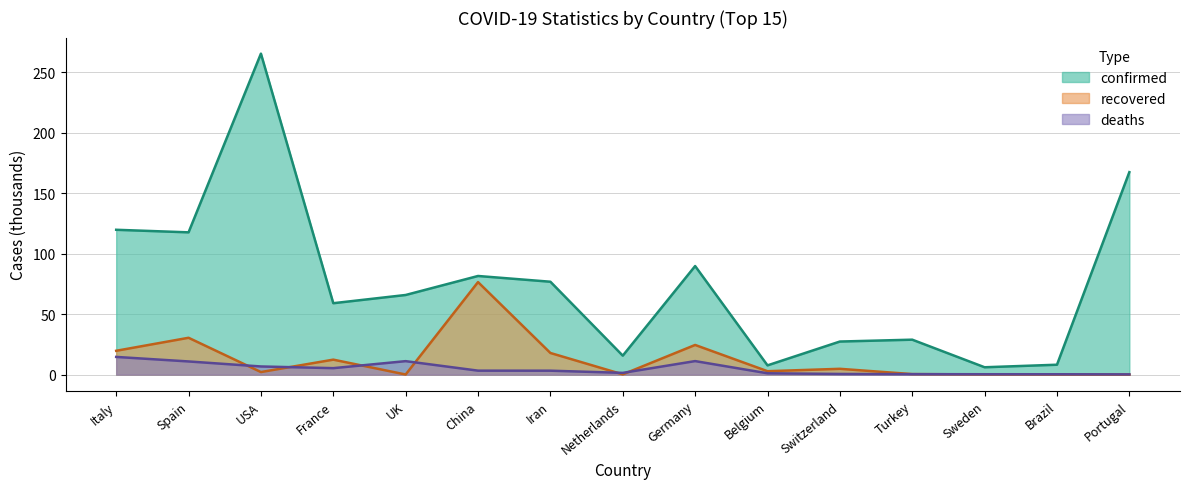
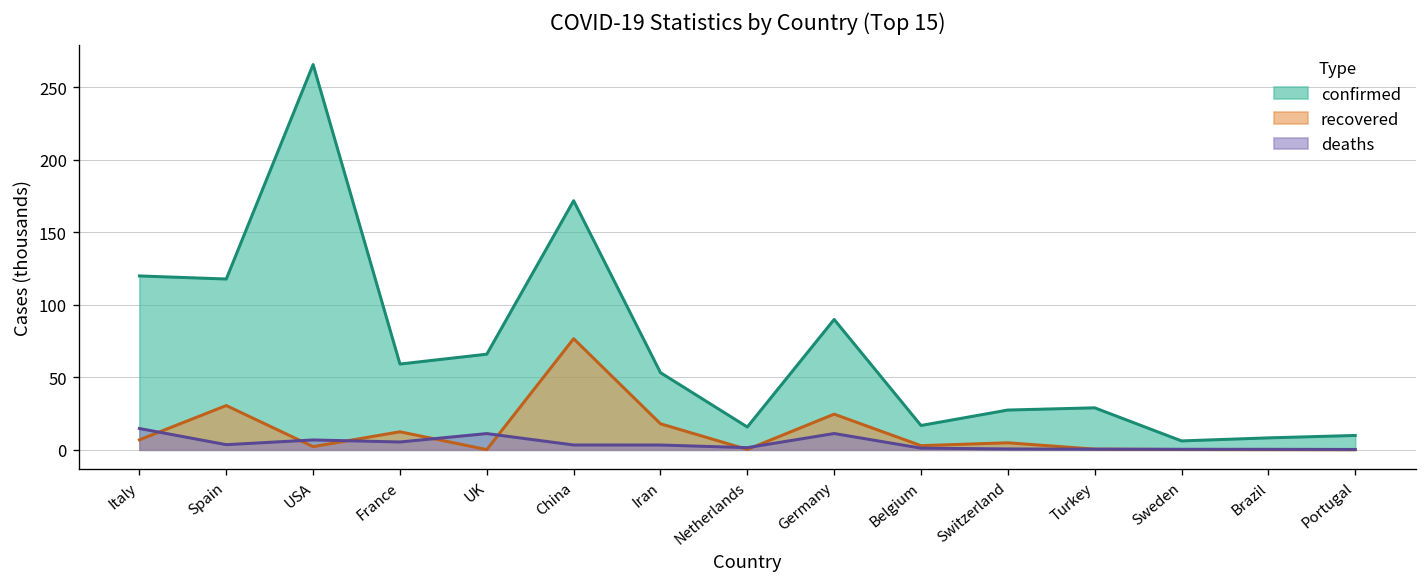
  {
    "confirmed": {
      "Italy": 120,
      "Spain": 118,
      "USA": 266,
      "France": 59,
      "UK": 66,
-     "China": 82,
-     "Iran": 77,
+     "China": 172,
+     "Iran": 53,
      "Netherlands": 16,
      "Germany": 90,
-     "Belgium": 8,
+     "Belgium": 17,
      "Switzerland": 27,
      "Turkey": 29,
      "Sweden": 6,
      "Brazil": 8,
-     "Portugal": 167
+     "Portugal": 10
    },
    "recovered": {
-     "Italy": 20,
+     "Italy": 7,
      "Spain": 31,
      "USA": 2,
      "France": 12,
      "UK": 0,
      "China": 77,
      "Iran": 18,
      "Germany": 25,
      "Switzerland": 5
    },
    "deaths": {
      "Italy": 15,
-     "Spain": 11,
+     "Spain": 4,
      "USA": 7,
      "France": 5,
      "UK": 11,
      "China": 3,
      "Iran": 3,
      "Germany": 11,
      "Switzerland": 1
    }
  }
